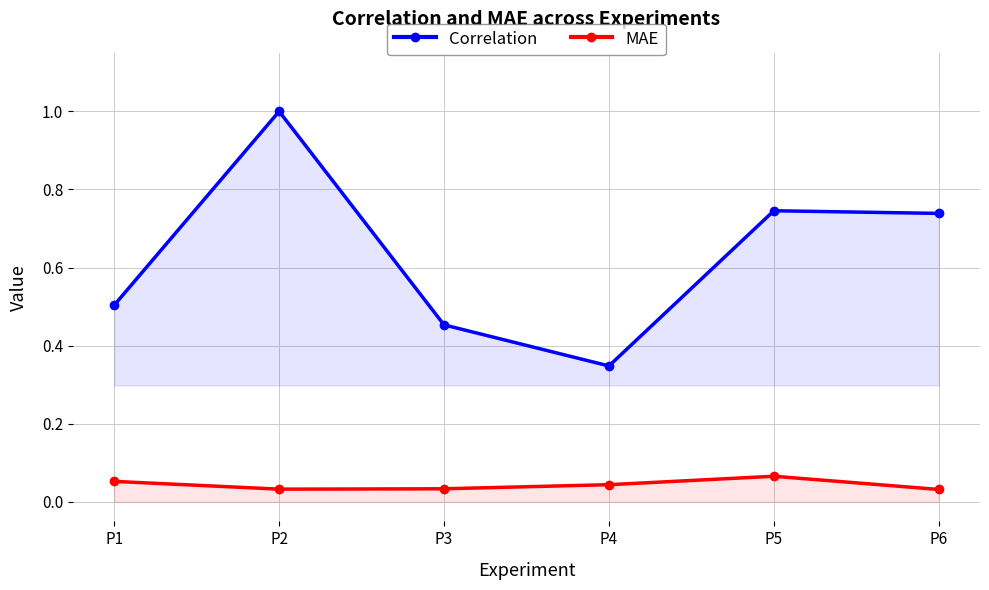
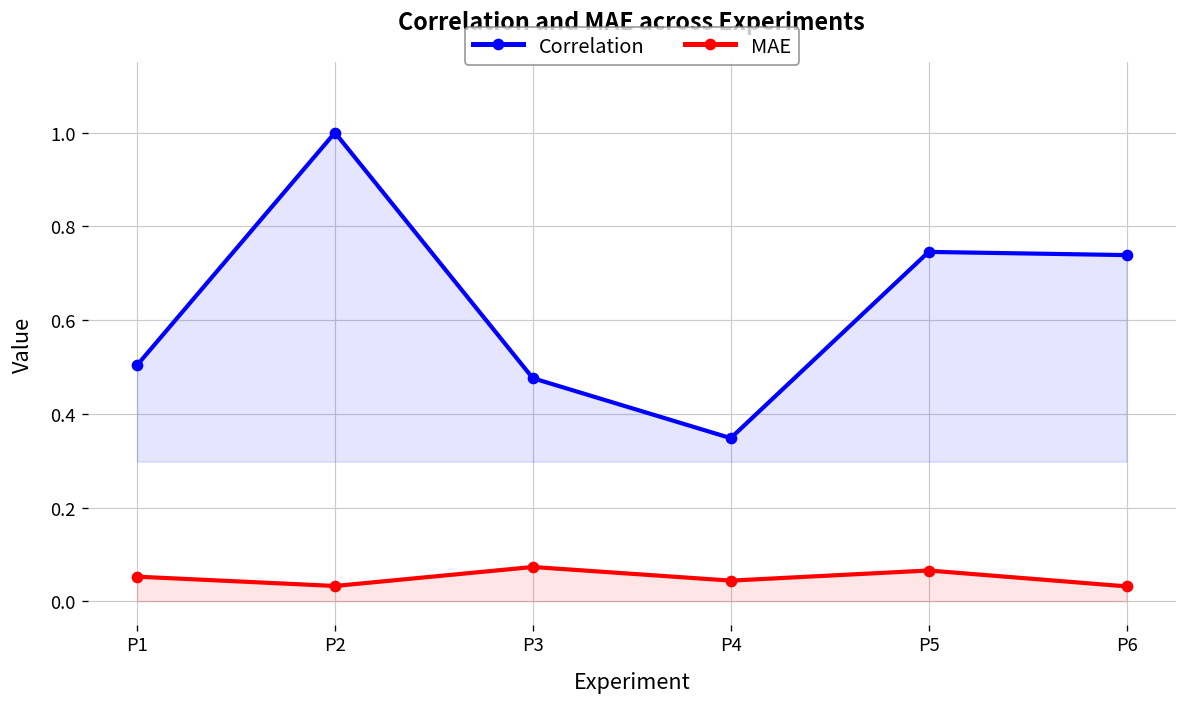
  {
    "Correlation": {
      "P1": 0.50,
      "P2": 1.00,
-     "P3": 0.45,
+     "P3": 0.48,
      "P4": 0.35,
      "P5": 0.75,
      "P6": 0.74
    },
    "MAE": {
      "P1": 0.05,
      "P2": 0.03,
-     "P3": 0.03,
+     "P3": 0.07,
      "P4": 0.04,
      "P5": 0.07,
      "P6": 0.03
    }
  }
